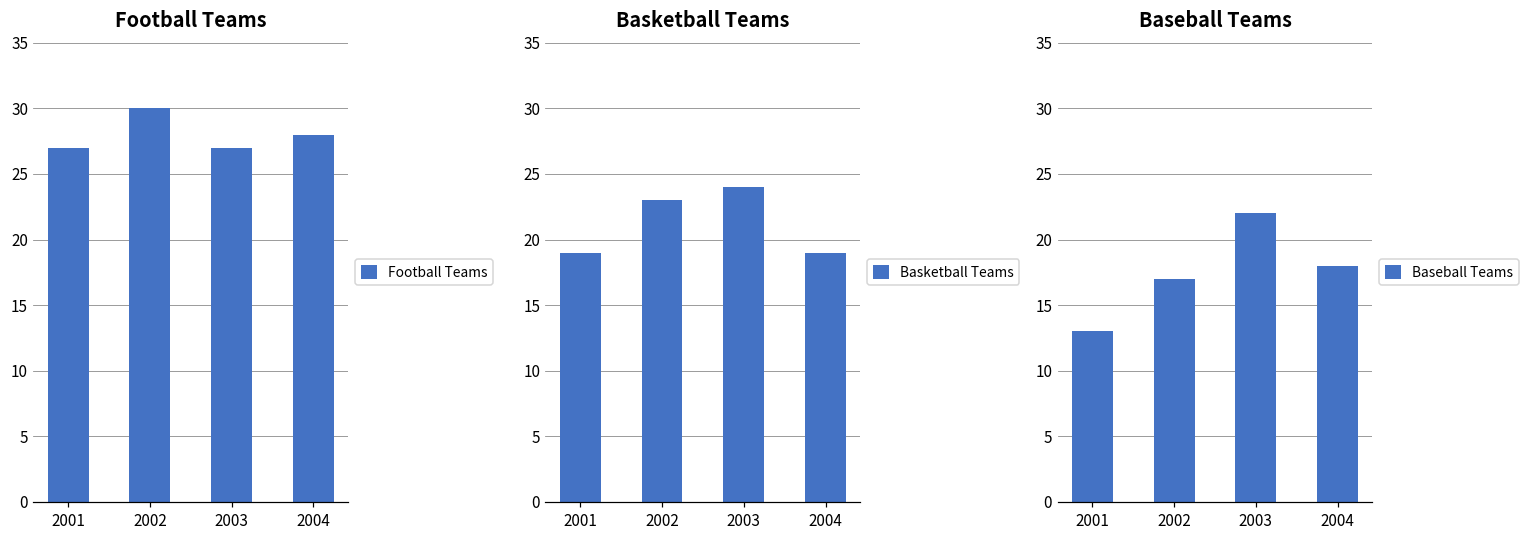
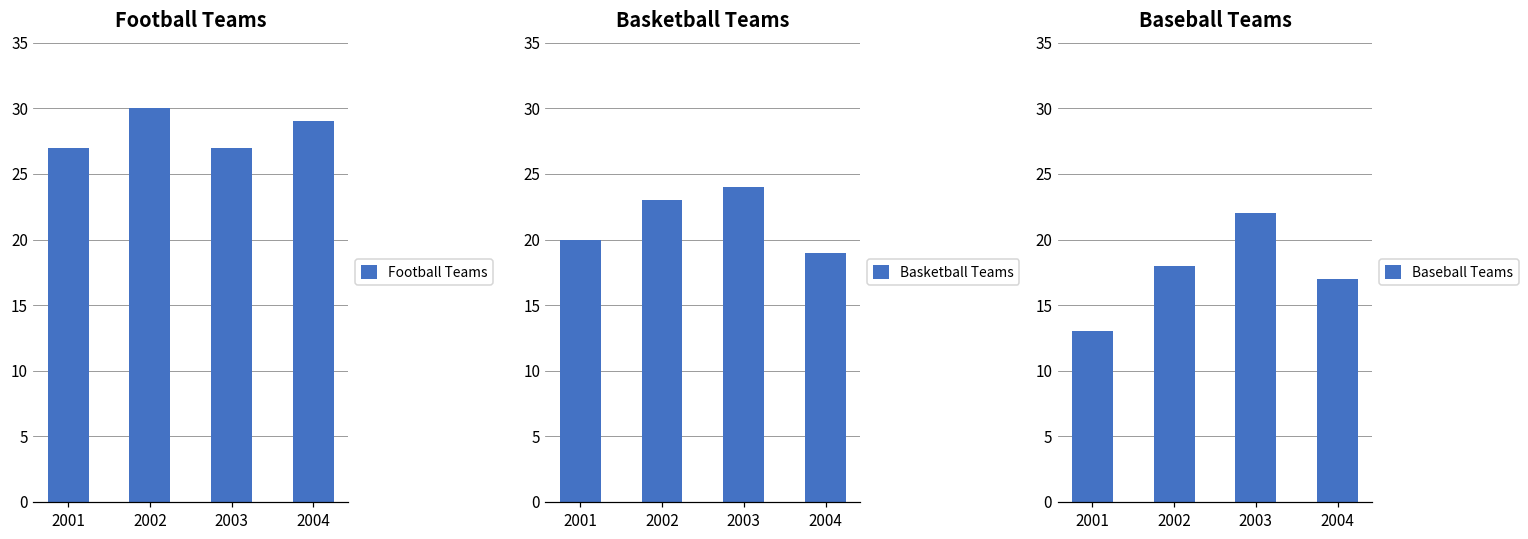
  {
    "Football Teams": {
      "2001": 27,
      "2002": 30,
      "2003": 27,
-     "2004": 28
+     "2004": 29
    },
    "Basketball Teams": {
-     "2001": 19,
+     "2001": 20,
      "2002": 23,
      "2003": 24,
      "2004": 19
    },
    "Baseball Teams": {
      "2001": 13,
-     "2002": 17,
+     "2002": 18,
      "2003": 22,
-     "2004": 18
+     "2004": 17
    }
  }
